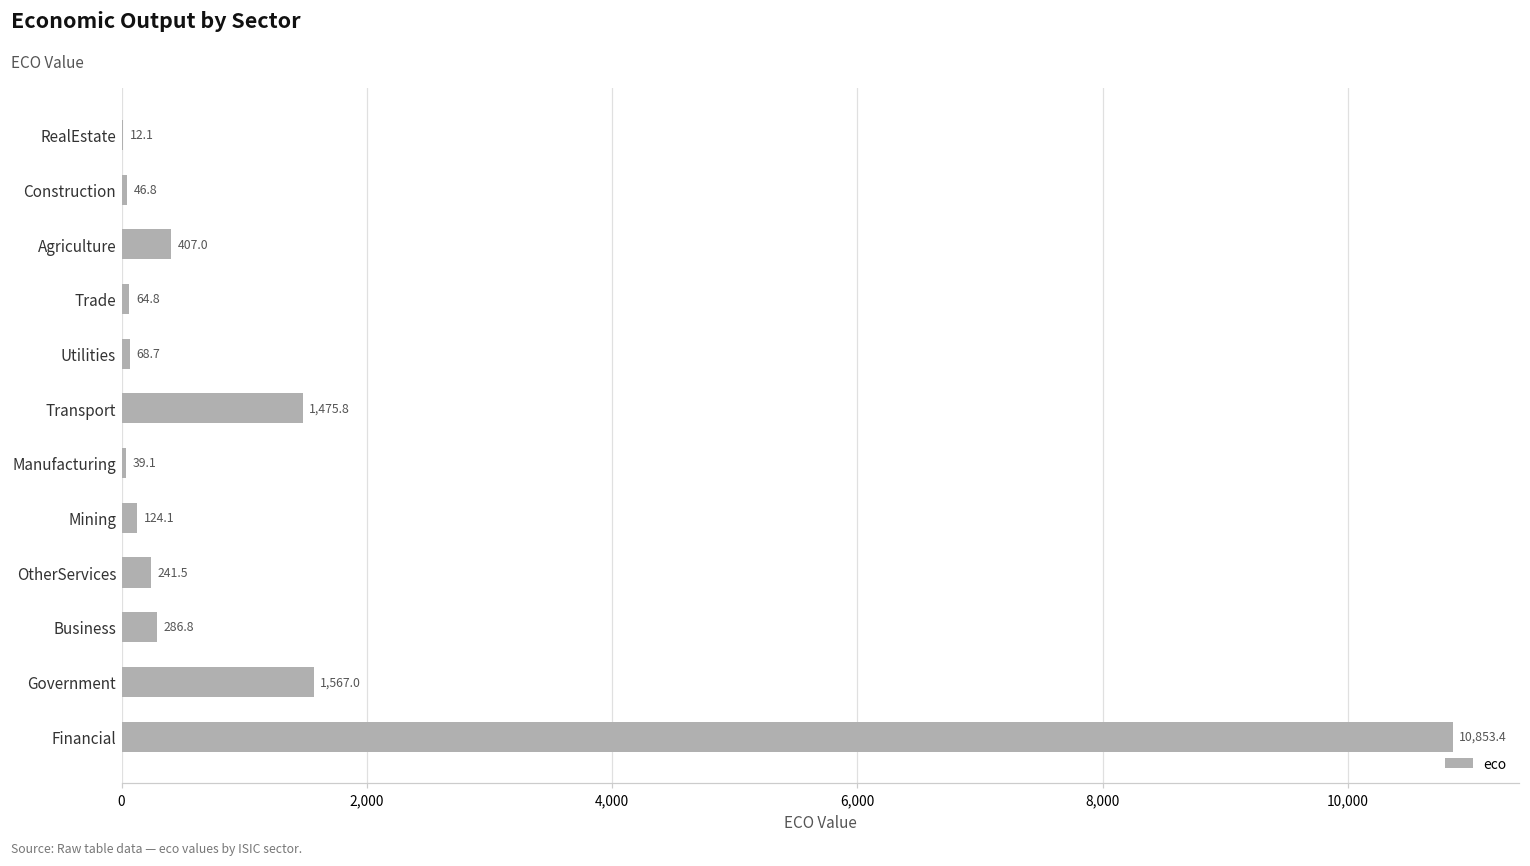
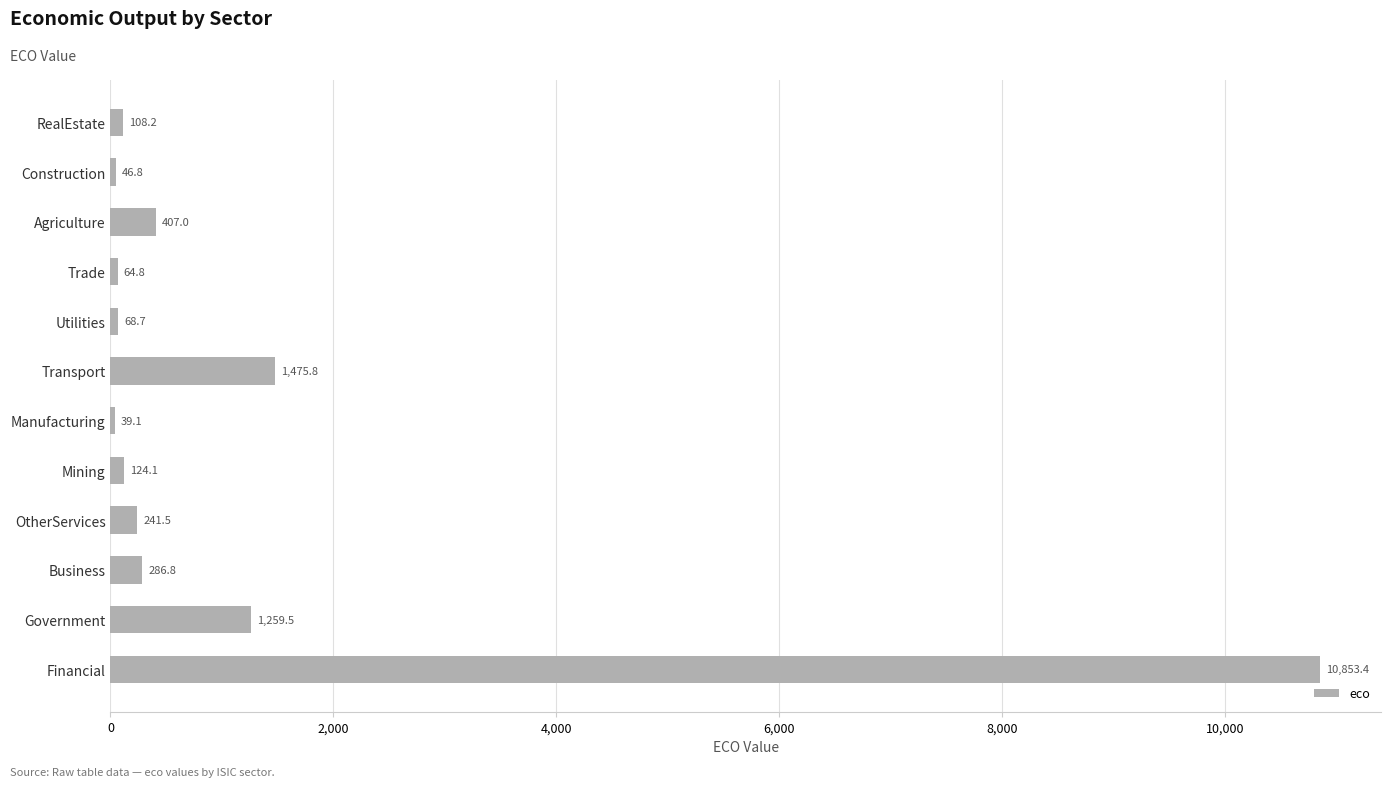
  {
-   "RealEstate": "12.1",
+   "RealEstate": "108.2",
    "Construction": "46.8",
    "Agriculture": "407.0",
    "Trade": "64.8",
    "Utilities": "68.7",
    "Transport": "1,475.8",
    "Manufacturing": "39.1",
    "Mining": "124.1",
    "OtherServices": "241.5",
    "Business": "286.8",
-   "Government": "1,567.0",
+   "Government": "1,259.5",
    "Financial": "10,853.4"
  }
